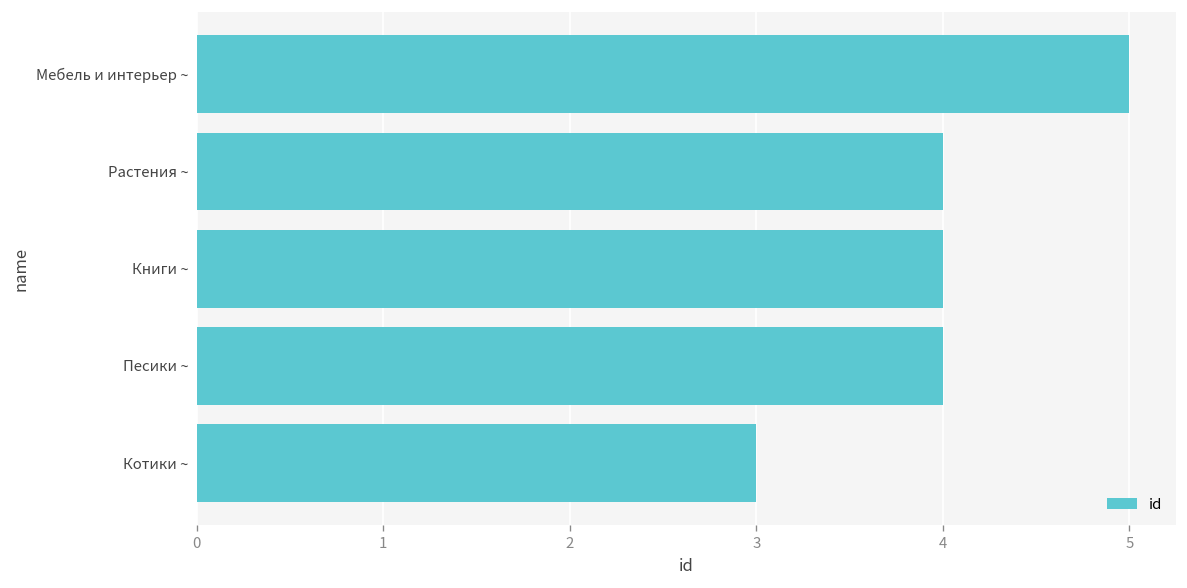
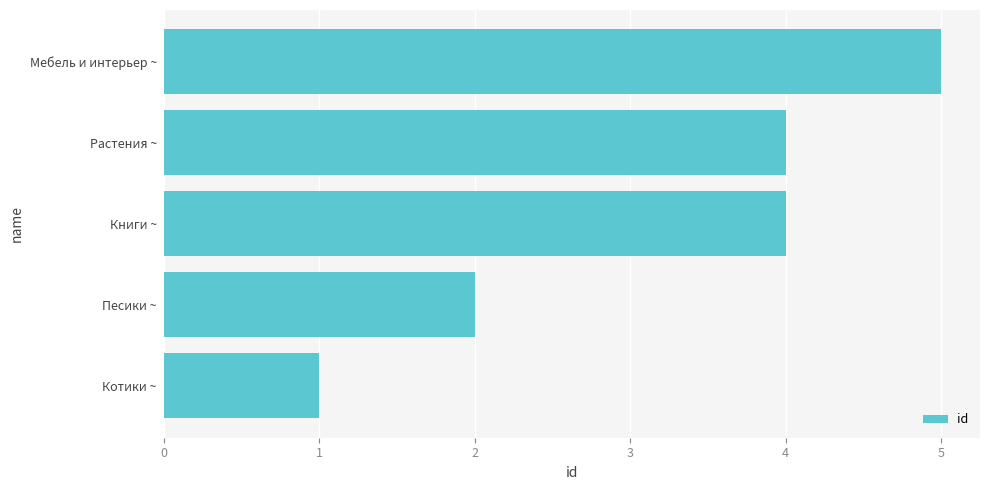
  {
    "Мебель и интерьер ~": 5,
    "Растения ~": 4,
    "Книги ~": 4,
-   "Песики ~": 4,
-   "Котики ~": 3
+   "Песики ~": 2,
+   "Котики ~": 1
  }
